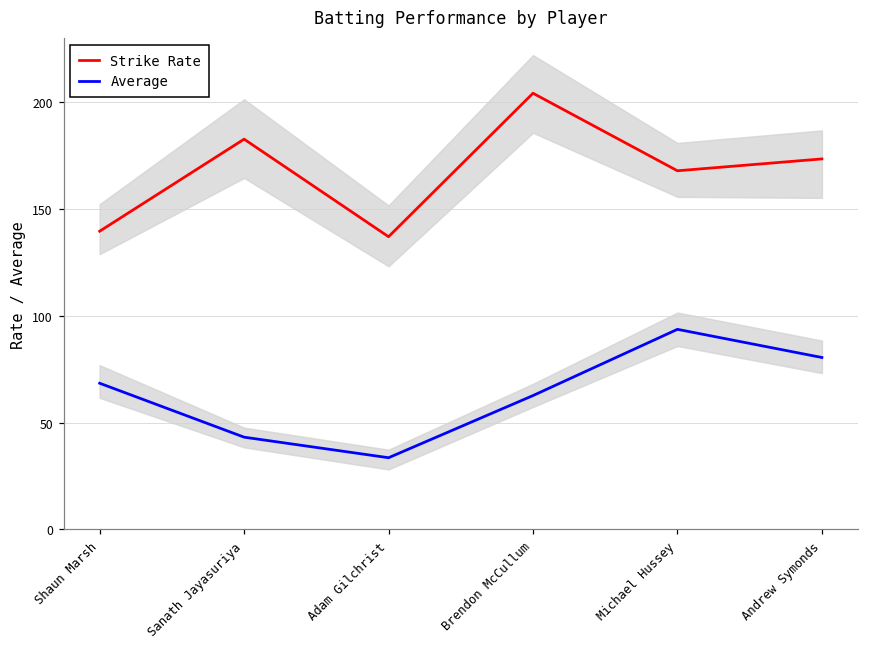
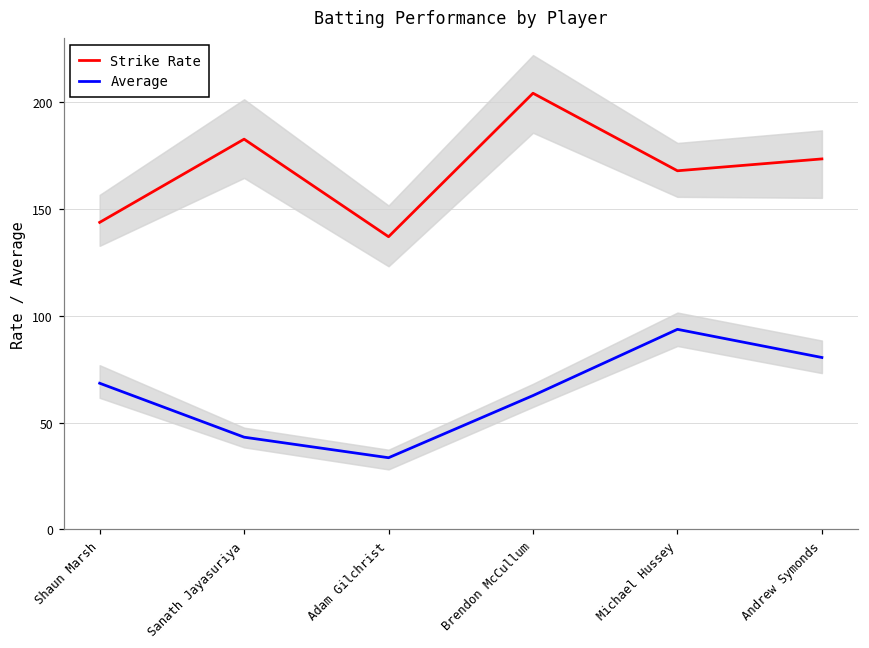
  {
    "Strike Rate": {
-     "Shaun Marsh": 140,
+     "Shaun Marsh": 144,
      "Sanath Jayasuriya": 183,
      "Adam Gilchrist": 137,
      "Brendon McCullum": 204,
      "Michael Hussey": 168,
      "Andrew Symonds": 174
    },
    "Average": {
      "Shaun Marsh": 68,
      "Sanath Jayasuriya": 43,
      "Adam Gilchrist": 34,
      "Brendon McCullum": 63,
      "Michael Hussey": 94,
      "Andrew Symonds": 81
    }
  }
